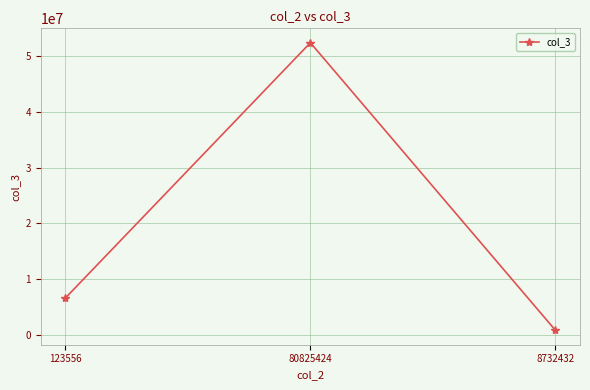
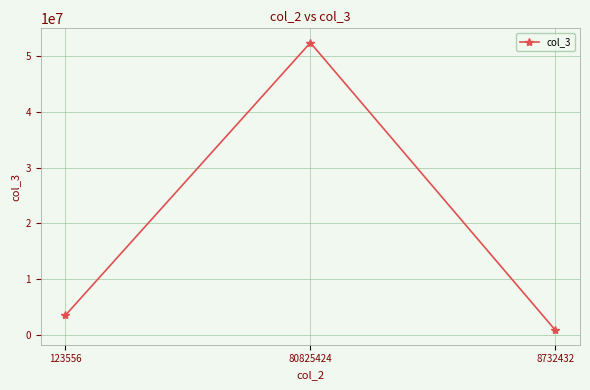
  {
-   "123556": 7000000,
+   "123556": 3000000,
    "80825424": 52000000,
    "8732432": 1000000
  }
